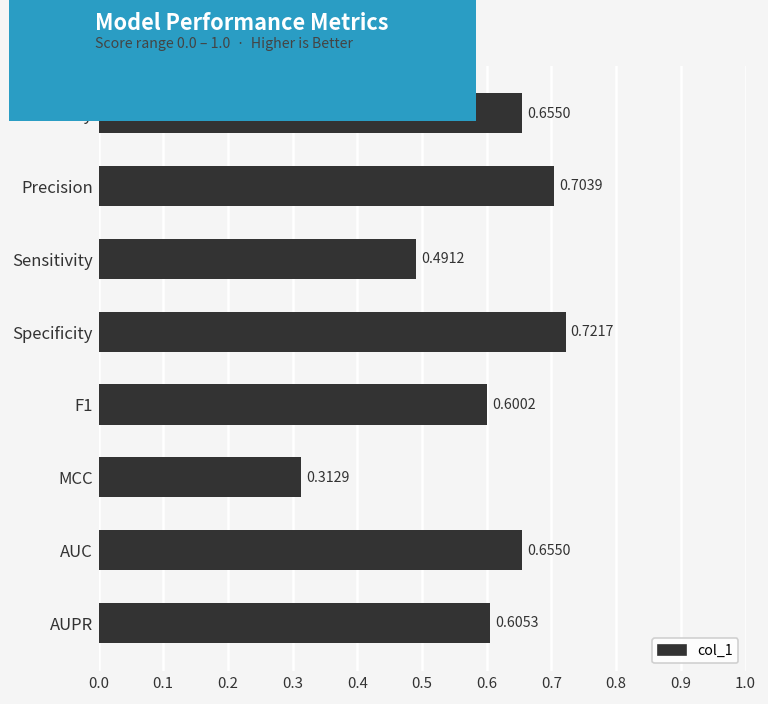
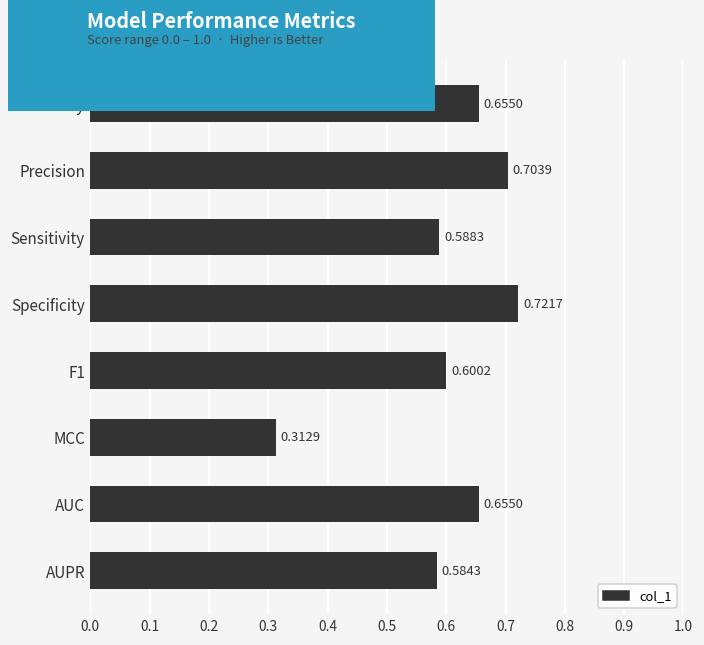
  {
    "Accuracy": 0.6550,
    "Precision": 0.7039,
-   "Sensitivity": 0.4912,
+   "Sensitivity": 0.5883,
    "Specificity": 0.7217,
    "F1": 0.6002,
    "MCC": 0.3129,
    "AUC": 0.6550,
-   "AUPR": 0.6053
+   "AUPR": 0.5843
  }
